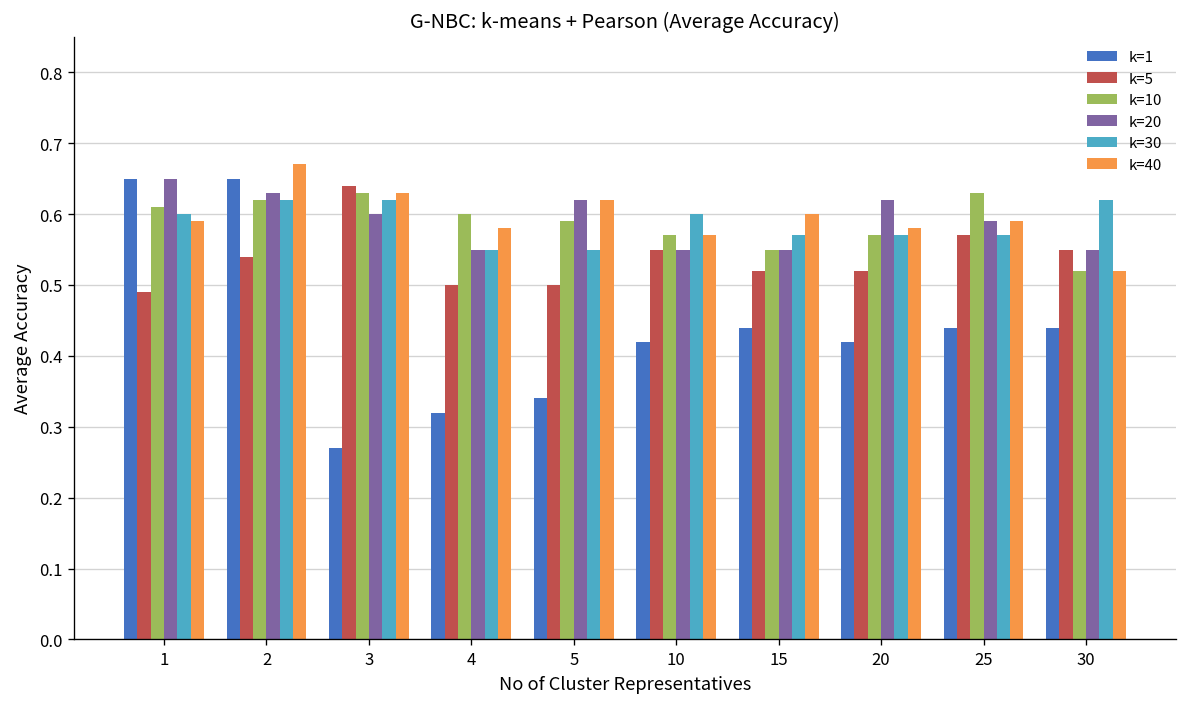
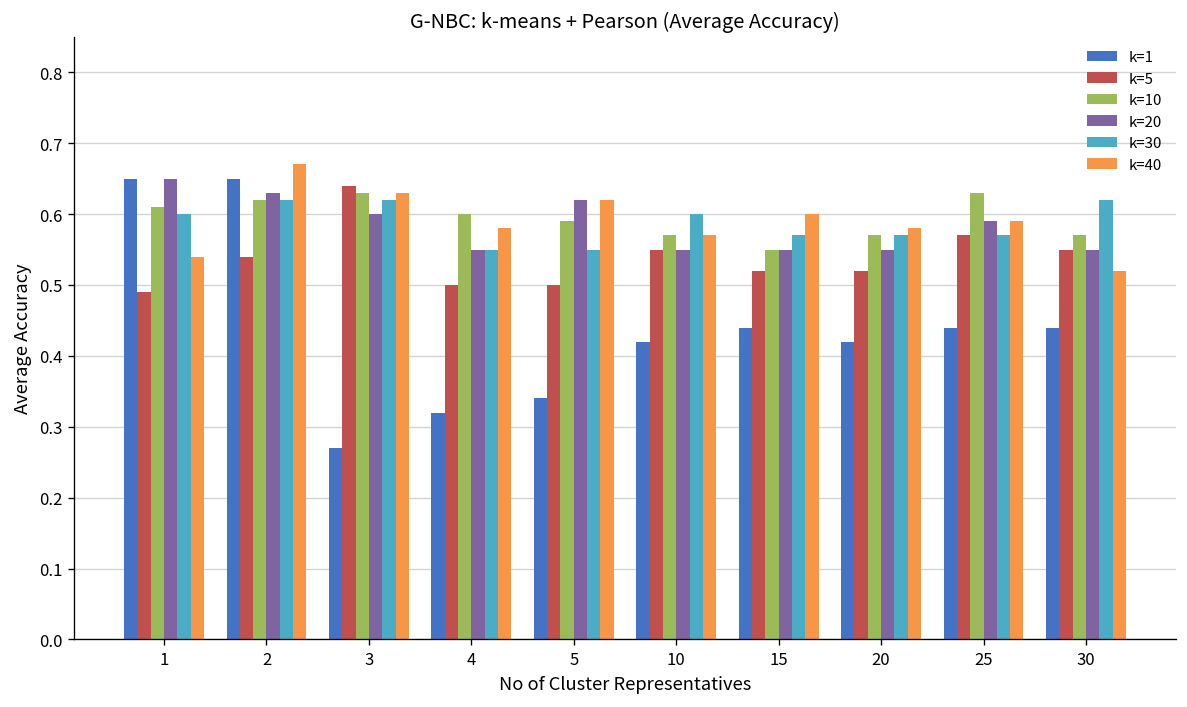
  {
    "k=5": {
      "1": 0.49,
      "2": 0.54,
      "3": 0.64,
      "4": 0.50,
      "5": 0.50,
      "10": 0.55,
      "15": 0.52,
      "20": 0.52,
      "25": 0.57,
      "30": 0.55
    },
    "k=10": {
      "1": 0.61,
      "2": 0.62,
      "3": 0.63,
      "4": 0.60,
      "5": 0.59,
      "10": 0.57,
      "15": 0.55,
      "20": 0.57,
      "25": 0.63,
-     "30": 0.52
+     "30": 0.57
    },
    "k=20": {
      "1": 0.65,
      "2": 0.63,
      "3": 0.60,
      "4": 0.55,
      "5": 0.62,
      "10": 0.55,
      "15": 0.55,
-     "20": 0.62,
+     "20": 0.55,
      "25": 0.59,
      "30": 0.55
    },
    "k=40": {
-     "1": 0.59,
+     "1": 0.54,
      "2": 0.67,
      "3": 0.63,
      "4": 0.58,
      "5": 0.62,
      "10": 0.57,
      "15": 0.60,
      "20": 0.58,
      "25": 0.59,
      "30": 0.52
    }
  }
